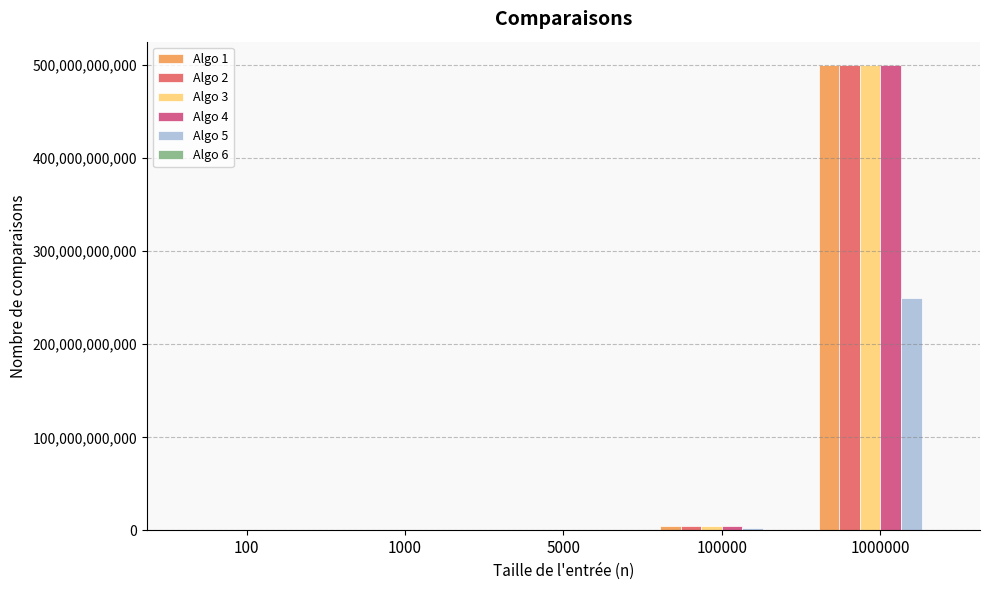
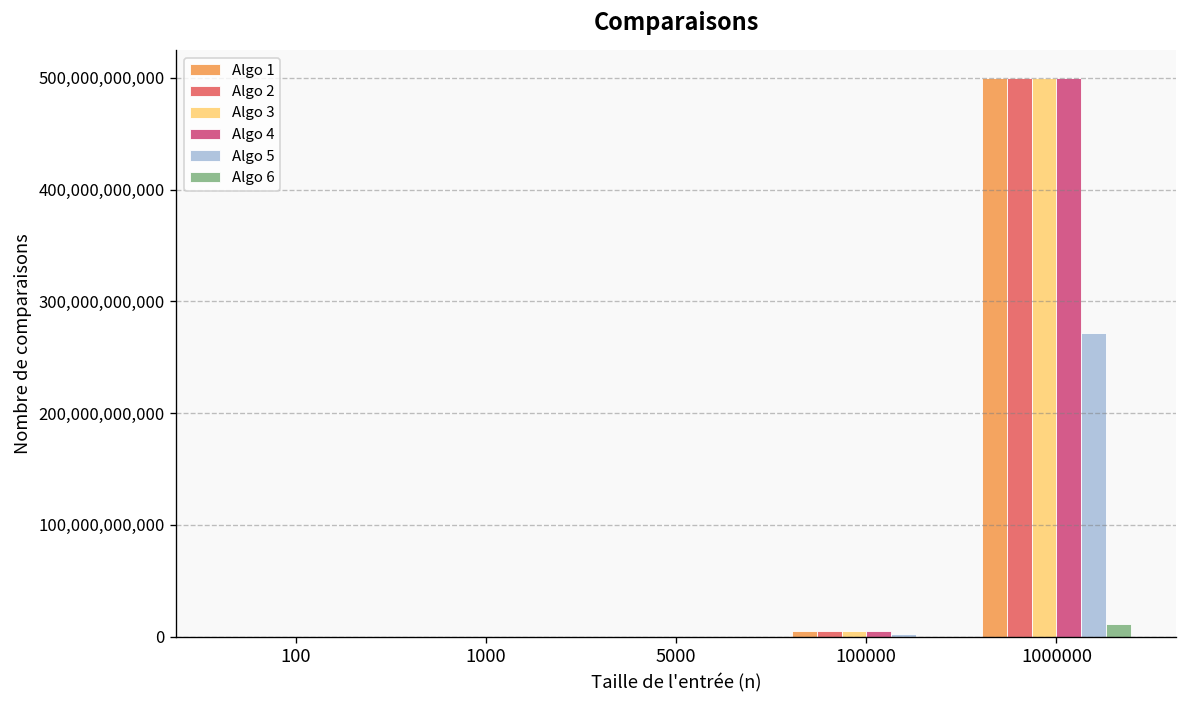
  {
    "Algo 5": {
-     "1000000": "250,000,000,000"
+     "1000000": "270,000,000,000"
    },
    "Algo 6": {
-     "1000000": "0"
+     "1000000": "10,000,000,000"
    }
  }
